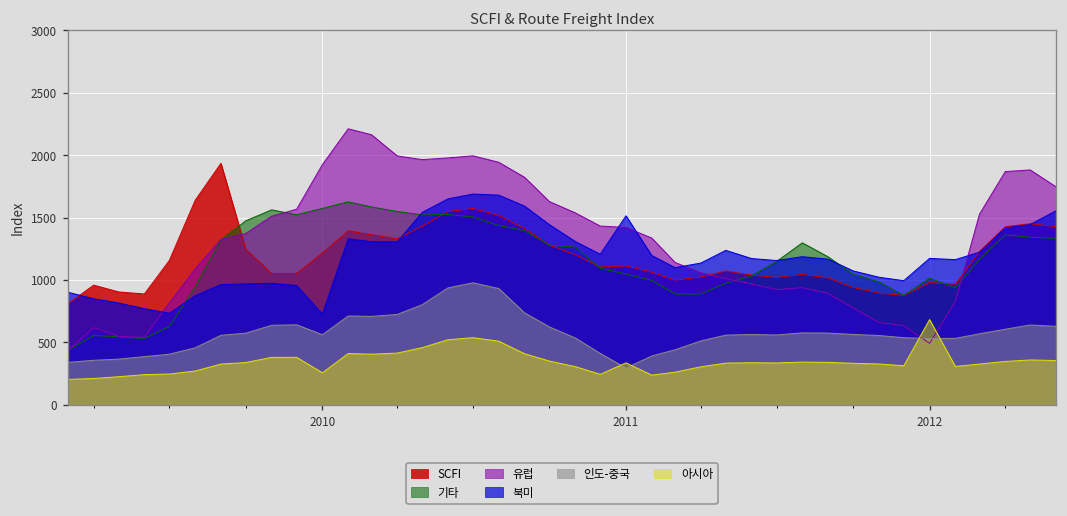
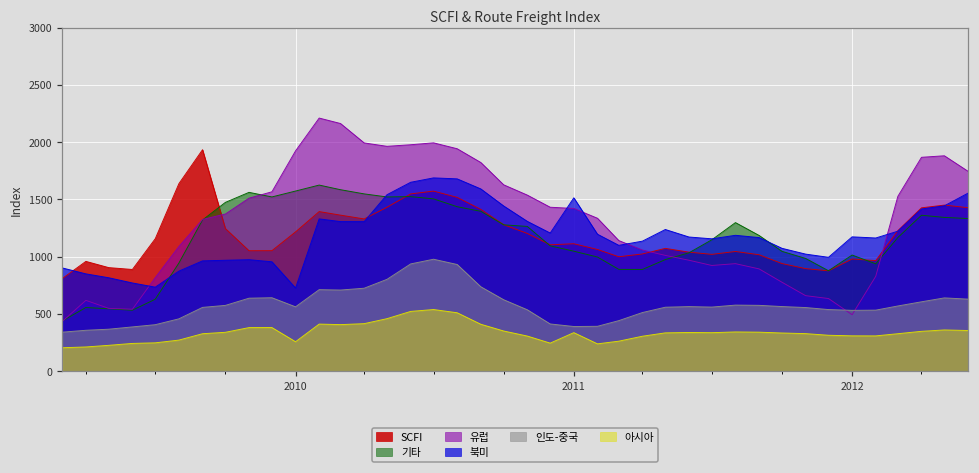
  {
    "SCFI": {
      "2010": 1220,
      "2011": 1110,
      "2012": 980
    },
    "기타": {
      "2010": 1570,
      "2011": 1050,
      "2012": 1010
    },
    "유럽": {
      "2010": 1920,
      "2011": 1420,
      "2012": 490
    },
    "북미": {
      "2010": 730,
      "2011": 1510,
      "2012": 1170
    },
    "인도-중국": {
      "2010": 560,
-     "2011": 300,
+     "2011": 390,
      "2012": 530
    },
    "아시아": {
      "2010": 260,
      "2011": 340,
-     "2012": 680
+     "2012": 310
    }
  }
